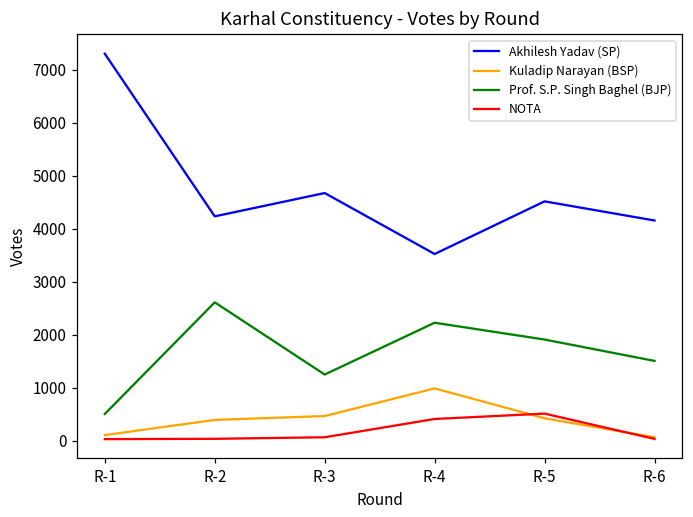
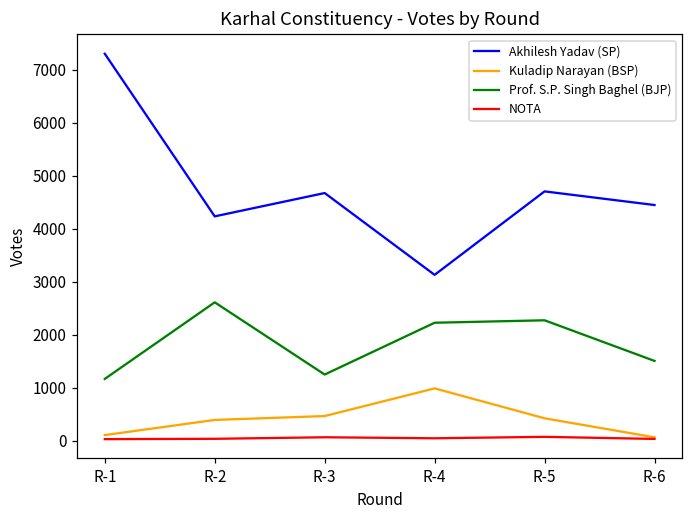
  {
    "Akhilesh Yadav (SP)": {
      "R-1": 7300,
      "R-2": 4200,
      "R-3": 4700,
-     "R-4": 3500,
-     "R-5": 4500,
-     "R-6": 4200
+     "R-4": 3100,
+     "R-5": 4700,
+     "R-6": 4400
    },
    "Kuladip Narayan (BSP)": {
      "R-1": 100,
      "R-2": 400,
      "R-3": 500,
      "R-4": 1000,
      "R-5": 400
    },
    "Prof. S.P. Singh Baghel (BJP)": {
-     "R-1": 500,
+     "R-1": 1200,
      "R-2": 2600,
      "R-3": 1200,
      "R-4": 2200,
-     "R-5": 1900,
+     "R-5": 2300,
      "R-6": 1500
    },
    "NOTA": {
      "R-1": 0,
      "R-2": 0,
      "R-3": 100,
-     "R-4": 400,
-     "R-5": 500
+     "R-4": 0,
+     "R-5": 100
    }
  }
